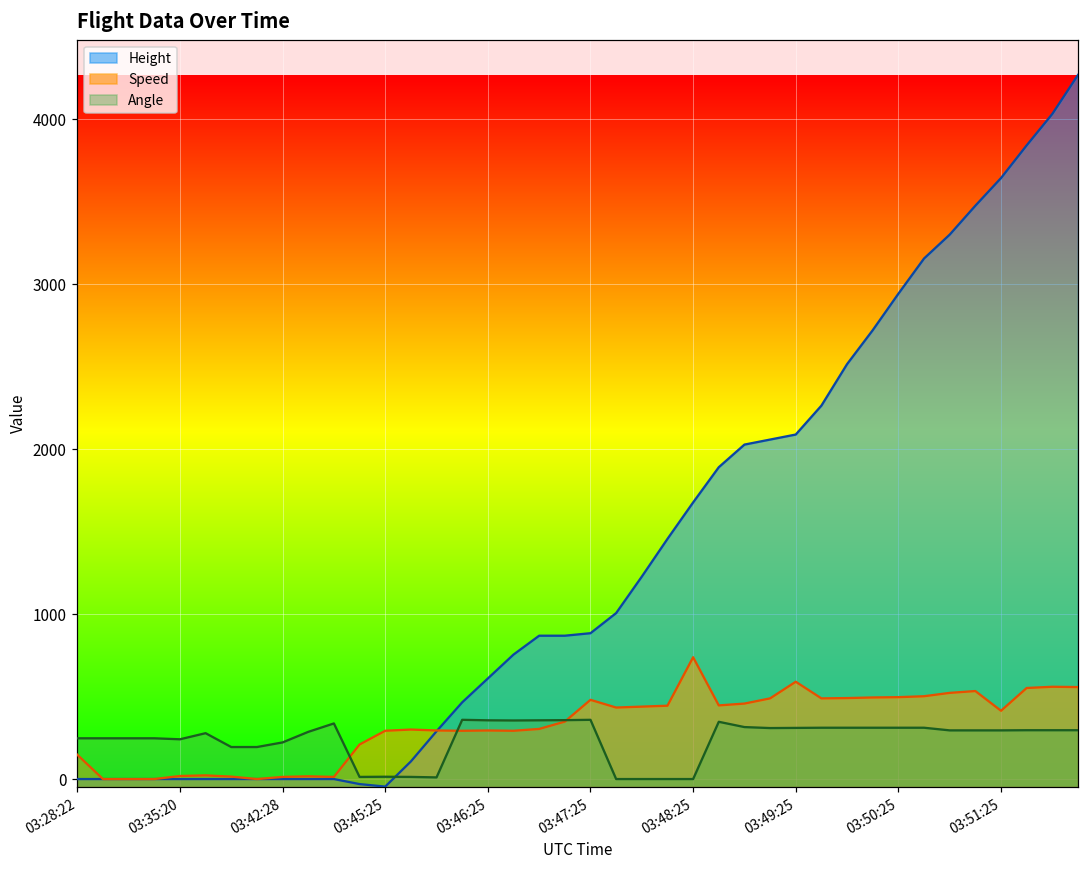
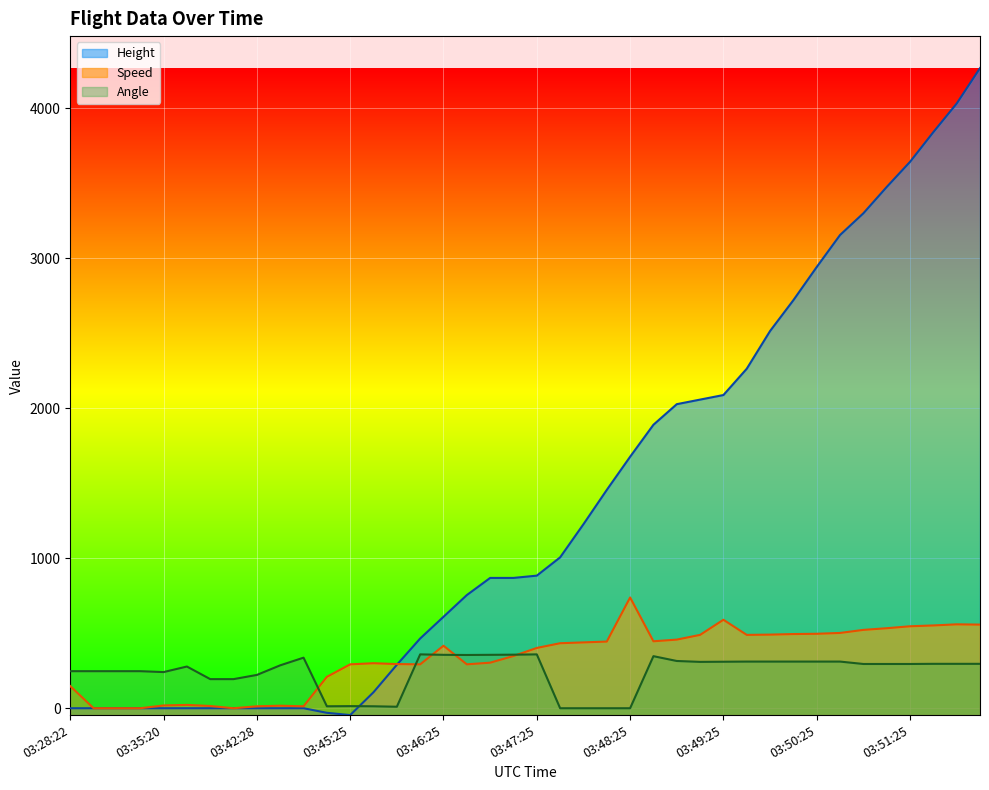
  {
    "Height": {
      "03:28:22": 0,
      "03:35:20": 0,
      "03:45:25": -50,
      "03:46:25": 610,
      "03:47:25": 880,
      "03:48:25": 1680,
      "03:49:25": 2090,
      "03:50:25": 2940,
      "03:51:25": 3640
    },
    "Speed": {
      "03:28:22": 150,
      "03:35:20": 20,
      "03:45:25": 290,
-     "03:46:25": 290,
-     "03:47:25": 480,
+     "03:46:25": 420,
+     "03:47:25": 400,
      "03:48:25": 740,
      "03:49:25": 590,
      "03:50:25": 500,
-     "03:51:25": 410
+     "03:51:25": 550
    },
    "Angle": {
      "03:28:22": 250,
      "03:35:20": 240,
      "03:42:28": 220,
      "03:45:25": 10,
      "03:46:25": 360,
      "03:47:25": 360,
      "03:48:25": 0,
      "03:49:25": 310,
      "03:50:25": 310,
      "03:51:25": 300
    }
  }
